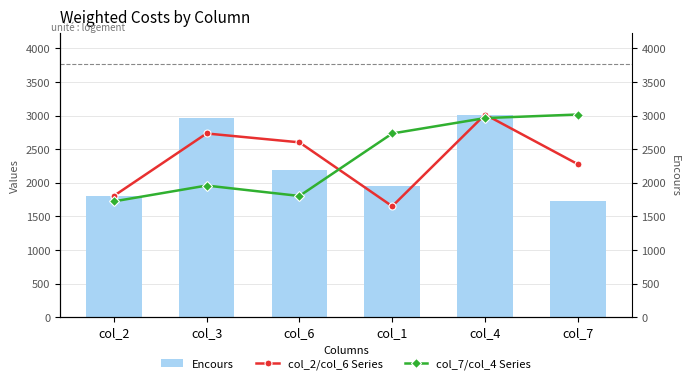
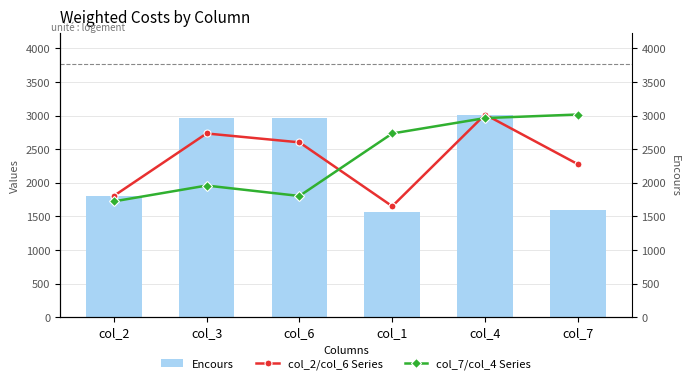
  {
    "Encours": {
      "col_2": 1800,
      "col_3": 3000,
-     "col_6": 2200,
-     "col_1": 2000,
+     "col_6": 3000,
+     "col_1": 1600,
      "col_4": 3000,
-     "col_7": 1700
+     "col_7": 1600
    }
  }
